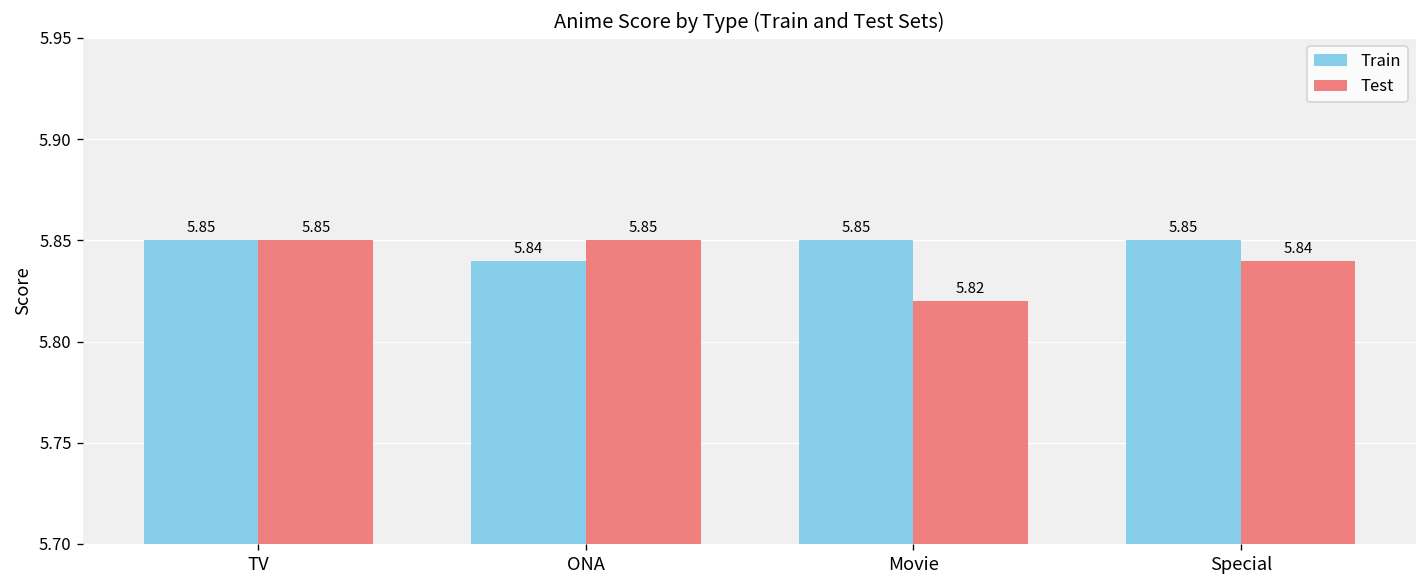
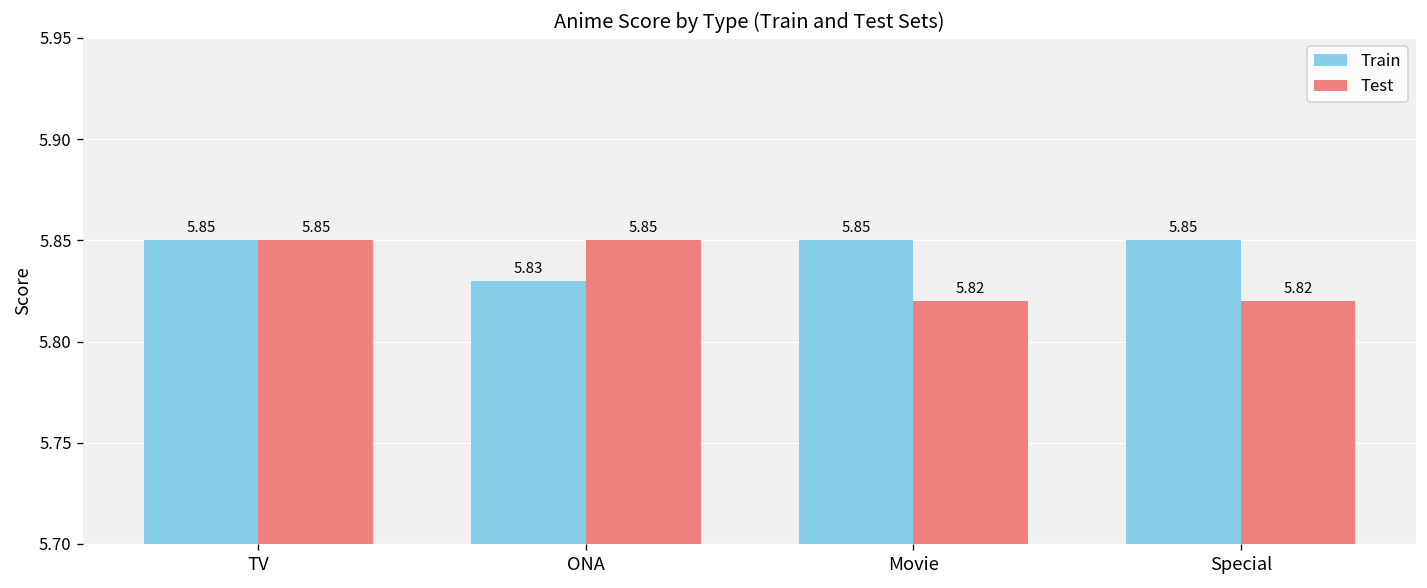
  {
    "Train": {
      "TV": 5.85,
-     "ONA": 5.84,
+     "ONA": 5.83,
      "Movie": 5.85,
      "Special": 5.85
    },
    "Test": {
      "TV": 5.85,
      "ONA": 5.85,
      "Movie": 5.82,
-     "Special": 5.84
+     "Special": 5.82
    }
  }
